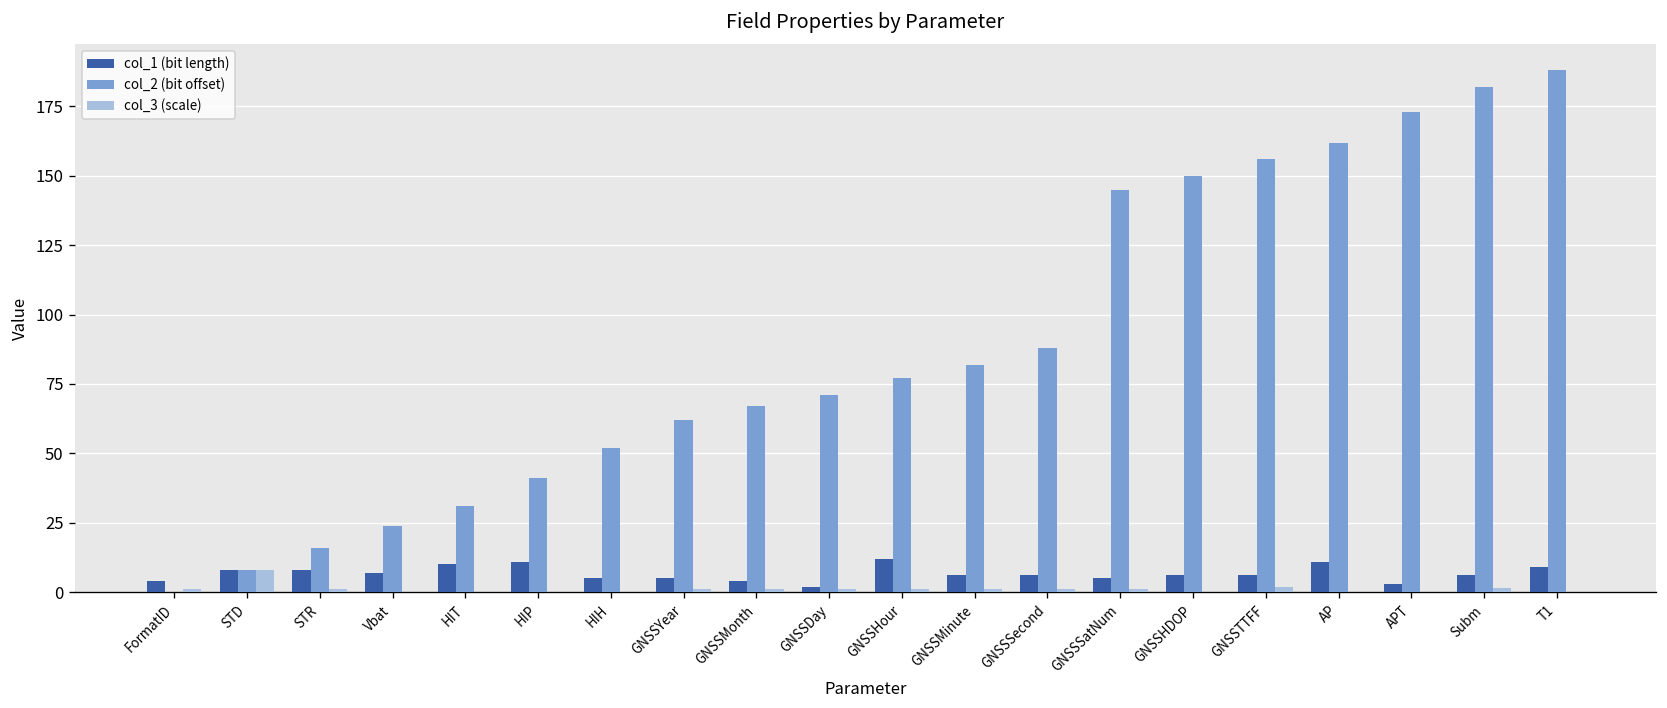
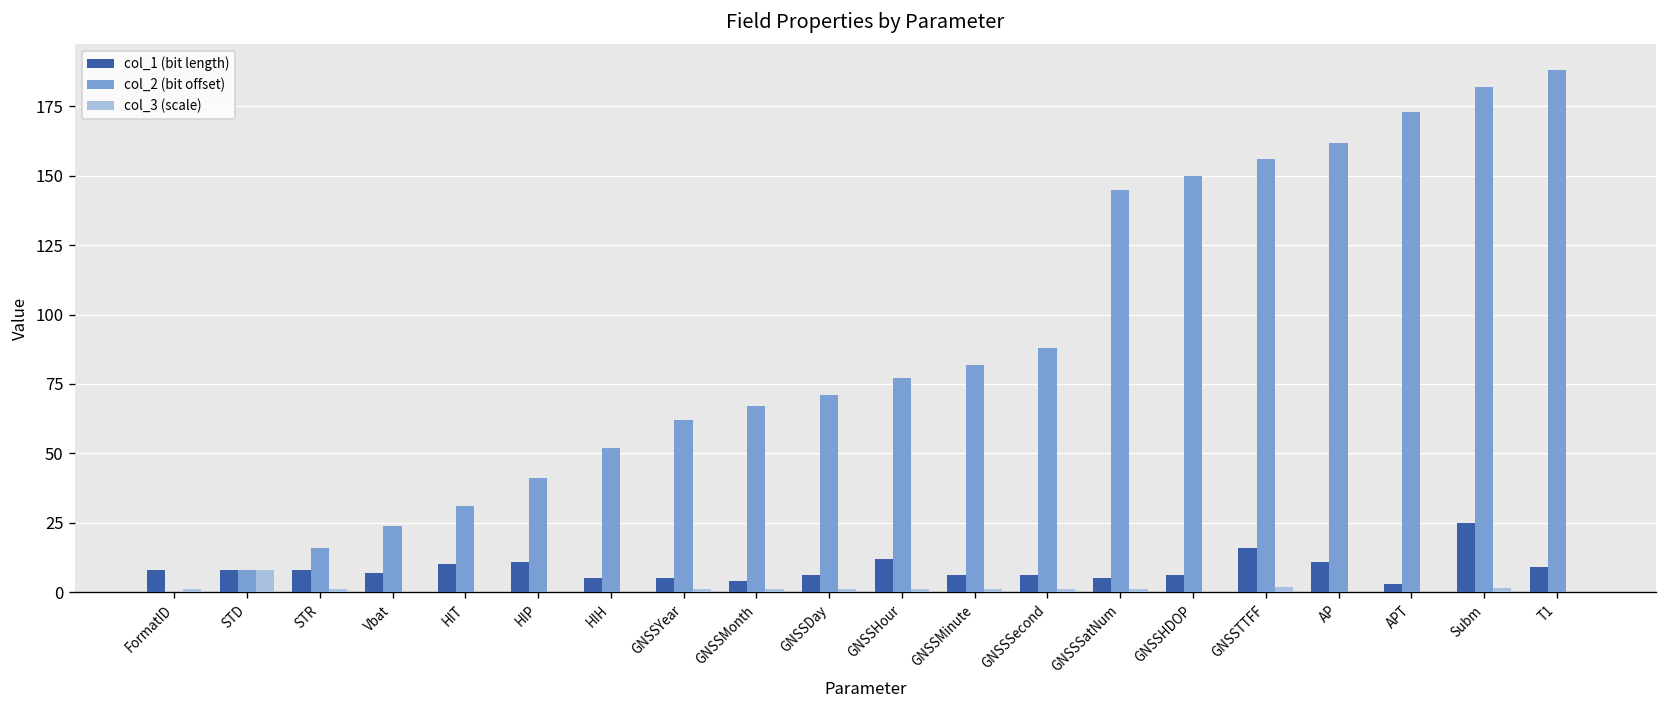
  {
    "col_1 (bit length)": {
-     "FormatID": 4,
+     "FormatID": 8,
      "STD": 8,
      "STR": 8,
      "Vbat": 7,
      "HIT": 10,
      "HIP": 11,
      "HIH": 5,
      "GNSSYear": 5,
      "GNSSMonth": 4,
-     "GNSSDay": 2,
+     "GNSSDay": 6,
      "GNSSHour": 12,
      "GNSSMinute": 6,
      "GNSSSecond": 6,
      "GNSSSatNum": 5,
      "GNSSHDOP": 6,
-     "GNSSTTFF": 6,
+     "GNSSTTFF": 16,
      "AP": 11,
      "APT": 3,
-     "Subm": 6,
+     "Subm": 25,
      "T1": 9
    }
  }
